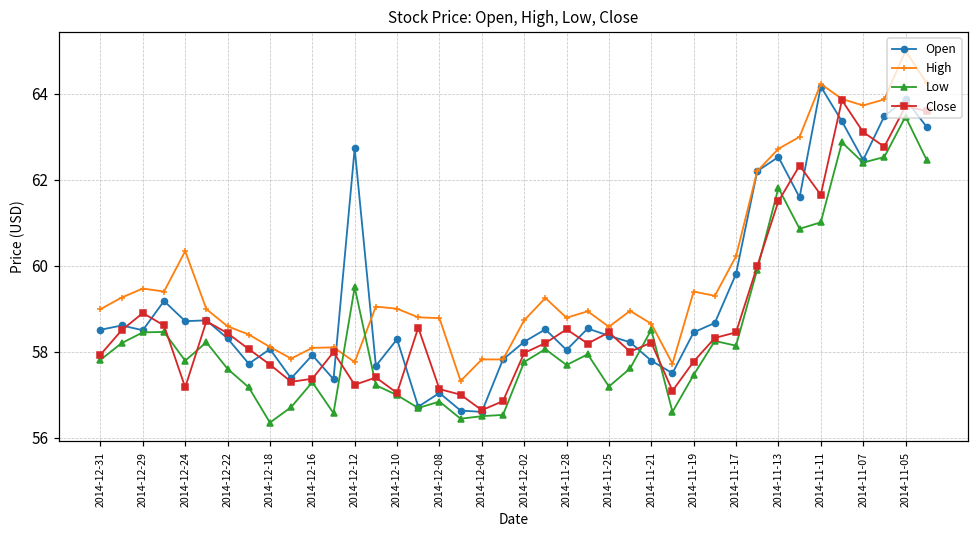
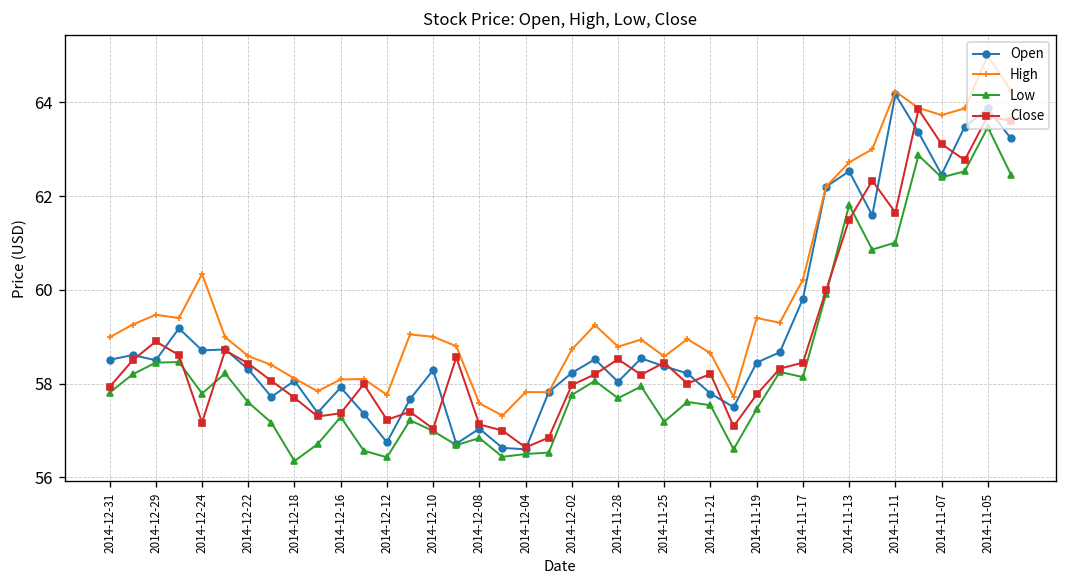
  {
    "Open": {
      "2014-12-31": 58.5,
      "2014-12-24": 58.7,
      "2014-12-22": 58.3,
      "2014-12-16": 57.9,
-     "2014-12-12": 62.7,
+     "2014-12-12": 56.8,
      "2014-12-10": 58.3,
      "2014-12-08": 57.0,
      "2014-12-02": 58.2,
      "2014-11-28": 58.0,
      "2014-11-25": 58.4,
      "2014-11-21": 57.8,
      "2014-11-19": 58.5,
      "2014-11-17": 59.8,
      "2014-11-13": 62.5
    },
    "High": {
      "2014-12-31": 59.0,
      "2014-12-29": 59.5,
      "2014-12-24": 60.3,
      "2014-12-22": 58.6,
      "2014-12-16": 58.1,
      "2014-12-12": 57.8,
      "2014-12-10": 59.0,
-     "2014-12-08": 58.8,
+     "2014-12-08": 57.6,
      "2014-12-04": 57.8,
      "2014-12-02": 58.7,
      "2014-11-28": 58.8,
      "2014-11-25": 58.6,
      "2014-11-21": 58.7,
      "2014-11-19": 59.4,
      "2014-11-17": 60.2,
      "2014-11-13": 62.7,
      "2014-11-07": 63.7
    },
    "Low": {
      "2014-12-31": 57.8,
      "2014-12-24": 57.8,
      "2014-12-22": 57.6,
      "2014-12-18": 56.4,
      "2014-12-16": 57.3,
-     "2014-12-12": 59.5,
+     "2014-12-12": 56.4,
      "2014-12-08": 56.8,
      "2014-12-04": 56.5,
      "2014-12-02": 57.8,
      "2014-11-28": 57.7,
      "2014-11-25": 57.2,
-     "2014-11-21": 58.5,
+     "2014-11-21": 57.5,
      "2014-11-19": 57.5,
      "2014-11-17": 58.1,
      "2014-11-13": 61.8,
      "2014-11-11": 61.0,
      "2014-11-05": 63.5
    },
    "Close": {
      "2014-12-31": 57.9,
      "2014-12-29": 58.9,
      "2014-12-24": 57.2,
      "2014-12-22": 58.4,
      "2014-12-18": 57.7,
      "2014-12-16": 57.4,
      "2014-12-12": 57.2,
      "2014-12-08": 57.1,
      "2014-12-02": 58.0,
      "2014-11-28": 58.5,
      "2014-11-25": 58.5,
      "2014-11-21": 58.2,
      "2014-11-19": 57.8,
      "2014-11-17": 58.5,
      "2014-11-13": 61.5,
      "2014-11-11": 61.7,
      "2014-11-07": 63.1
    }
  }
